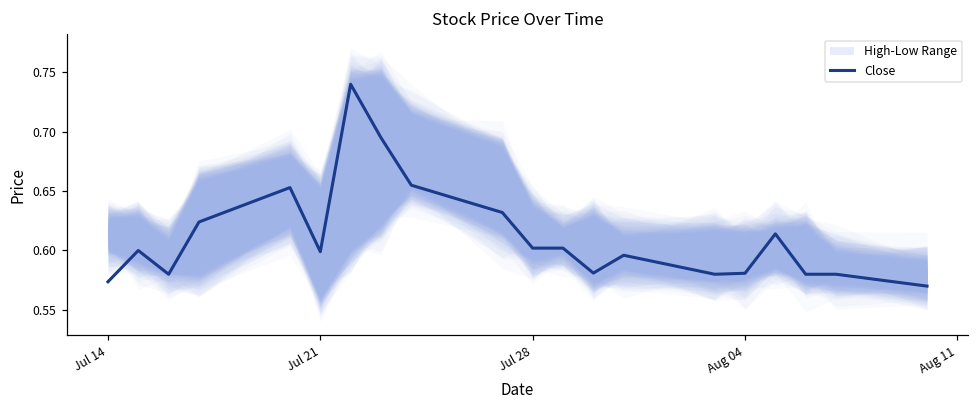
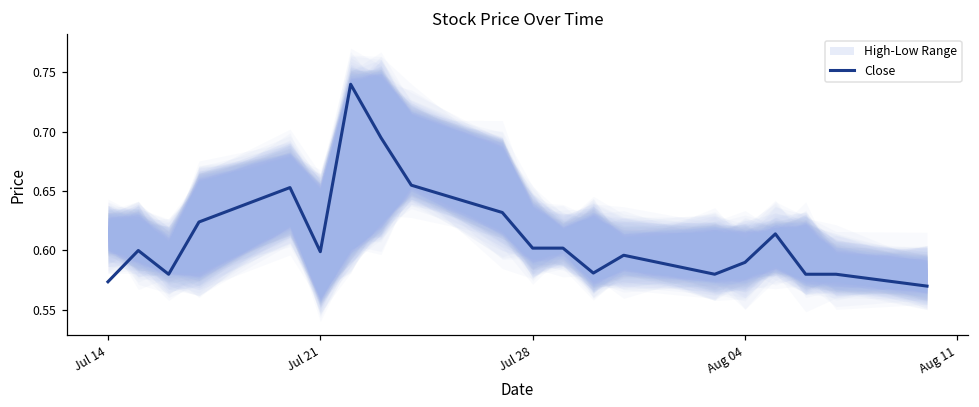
  {
    "Close": {
      "Jul 14": 0.574,
      "Jul 21": 0.599,
      "Jul 28": 0.602,
-     "Aug 04": 0.581
+     "Aug 04": 0.590
    }
  }
